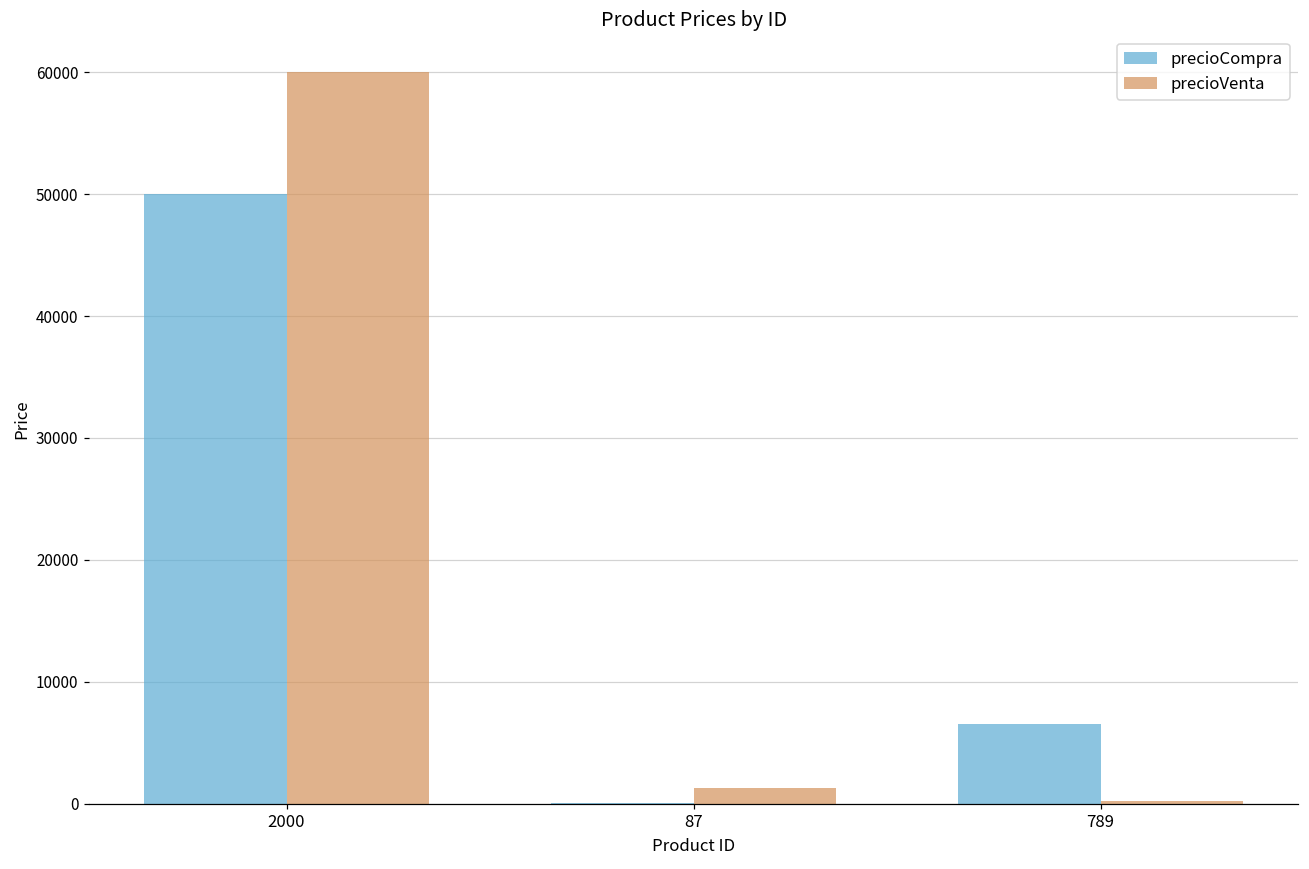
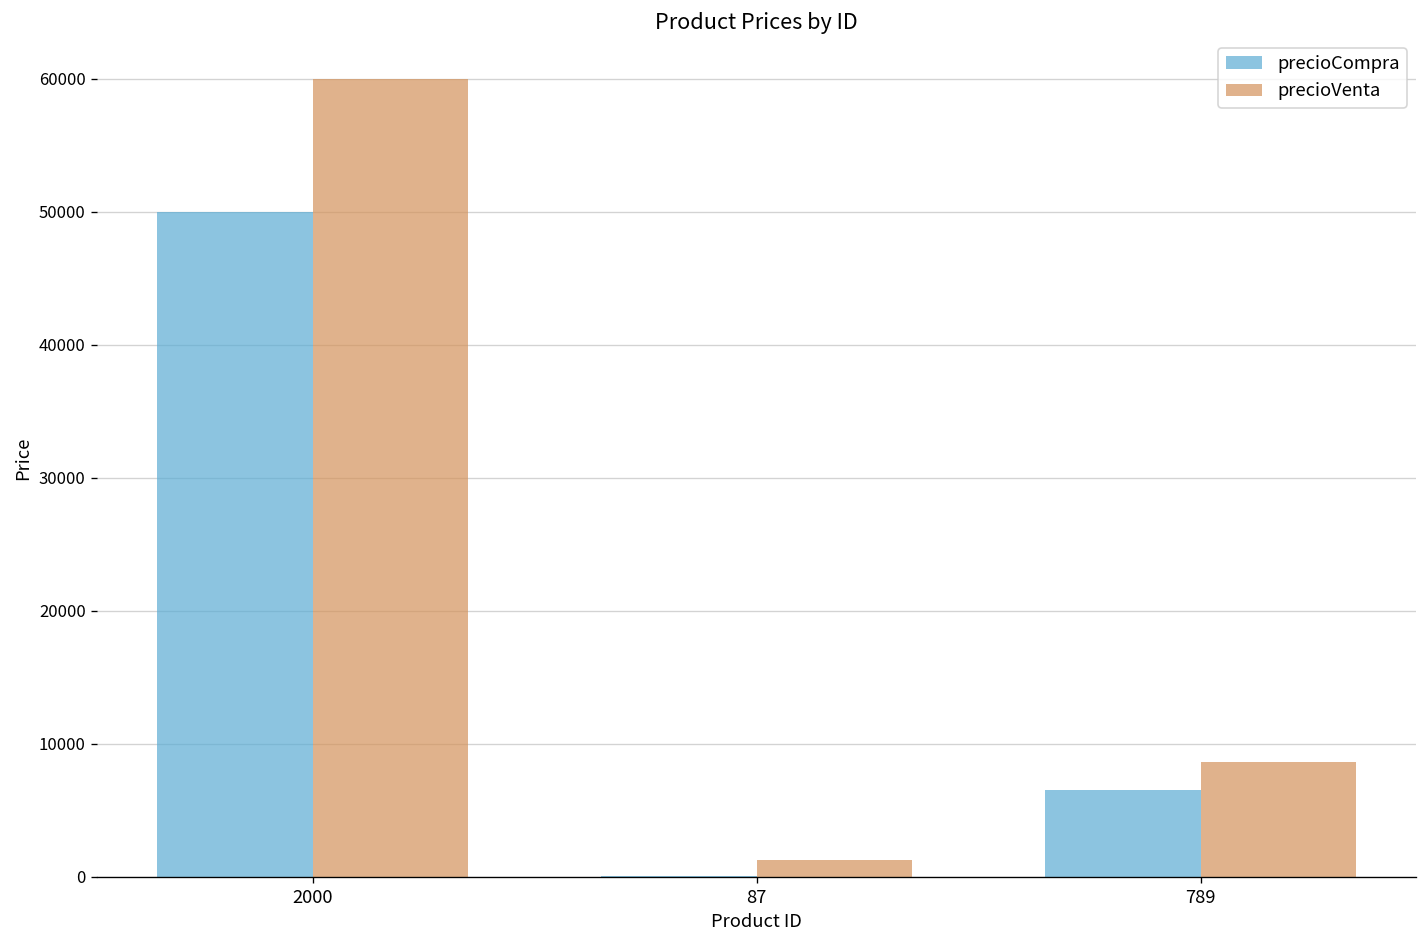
  {
    "precioCompra": {
      "2000": 50000,
      "789": 6500
    },
    "precioVenta": {
      "2000": 60000,
      "87": 1300,
-     "789": 200
+     "789": 8700
    }
  }
